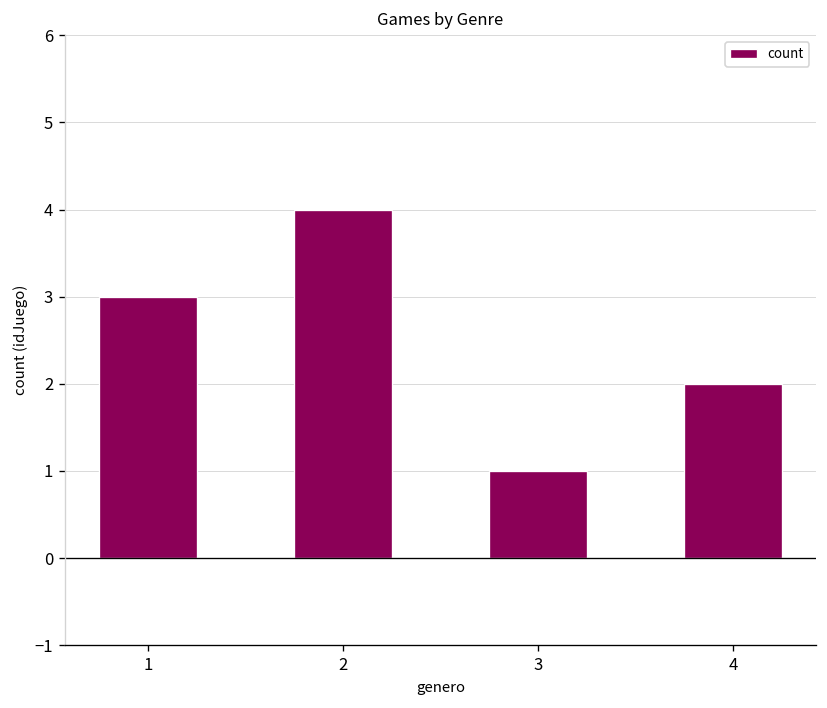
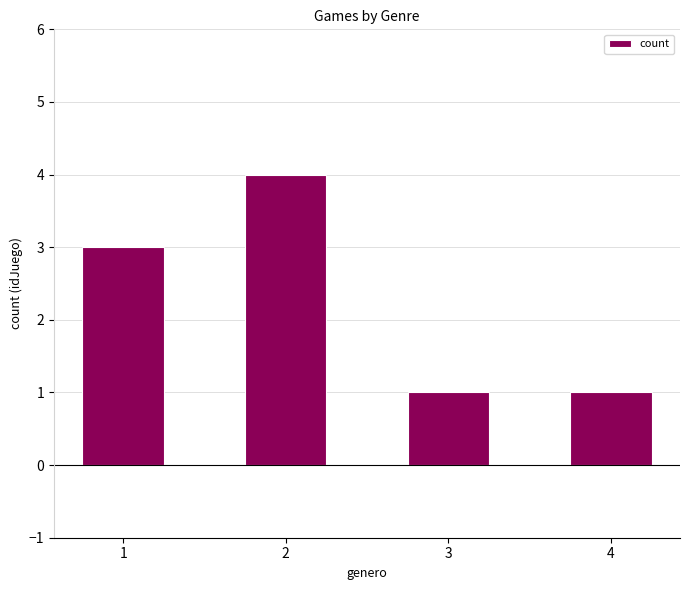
  {
    "1": 3,
    "2": 4,
    "3": 1,
-   "4": 2
+   "4": 1
  }
